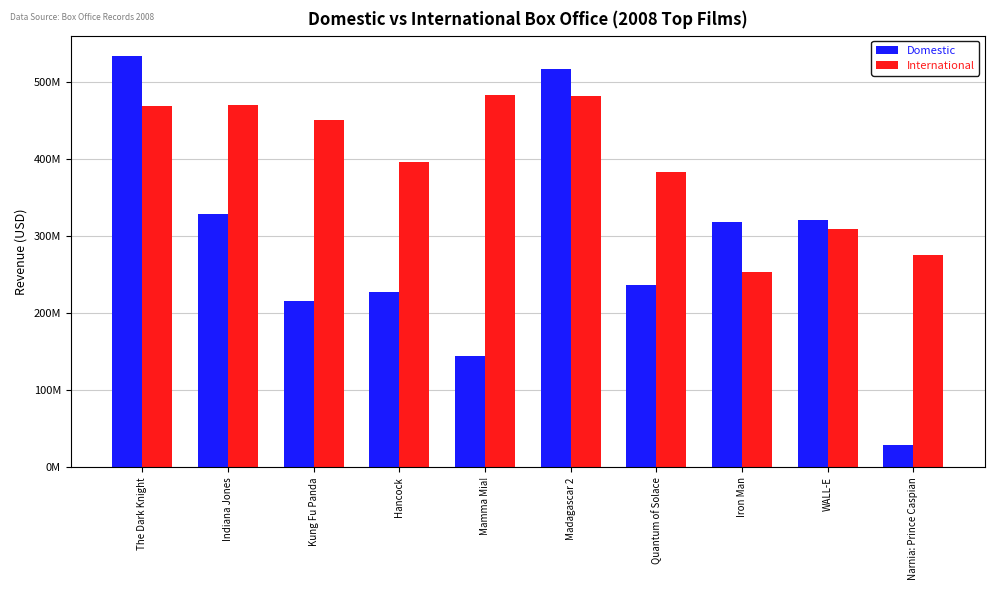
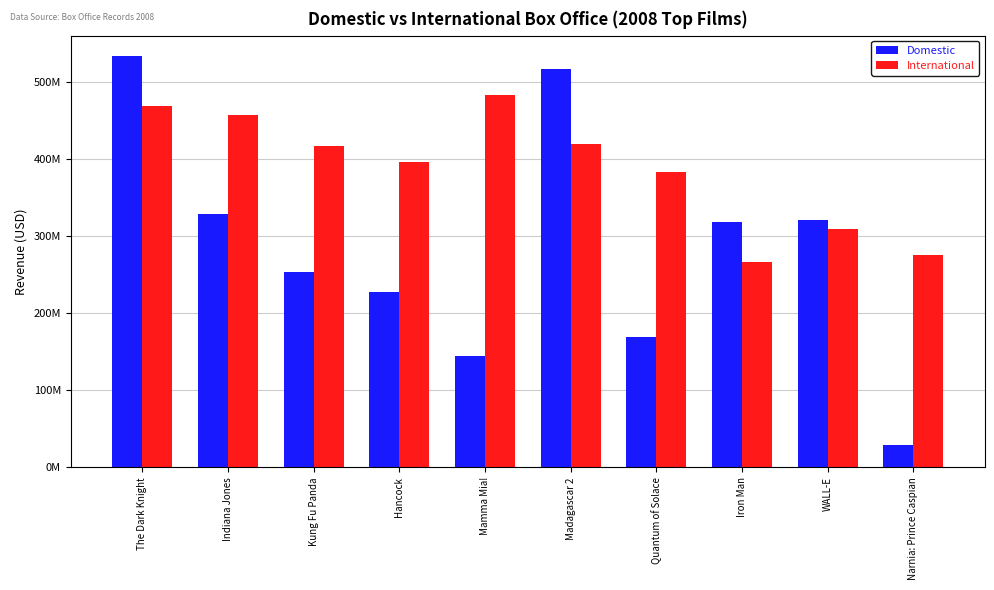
  {
    "Domestic": {
      "The Dark Knight": 530000000,
      "Indiana Jones": 330000000,
-     "Kung Fu Panda": 220000000,
+     "Kung Fu Panda": 250000000,
      "Hancock": 230000000,
      "Mamma Mia!": 140000000,
      "Madagascar 2": 520000000,
-     "Quantum of Solace": 240000000,
+     "Quantum of Solace": 170000000,
      "Iron Man": 320000000,
      "WALL-E": 320000000,
      "Narnia: Prince Caspian": 30000000
    },
    "International": {
      "The Dark Knight": 470000000,
-     "Indiana Jones": 470000000,
-     "Kung Fu Panda": 450000000,
+     "Indiana Jones": 460000000,
+     "Kung Fu Panda": 420000000,
      "Hancock": 400000000,
      "Mamma Mia!": 480000000,
-     "Madagascar 2": 480000000,
+     "Madagascar 2": 420000000,
      "Quantum of Solace": 380000000,
-     "Iron Man": 250000000,
+     "Iron Man": 270000000,
      "WALL-E": 310000000,
      "Narnia: Prince Caspian": 280000000
    }
  }
